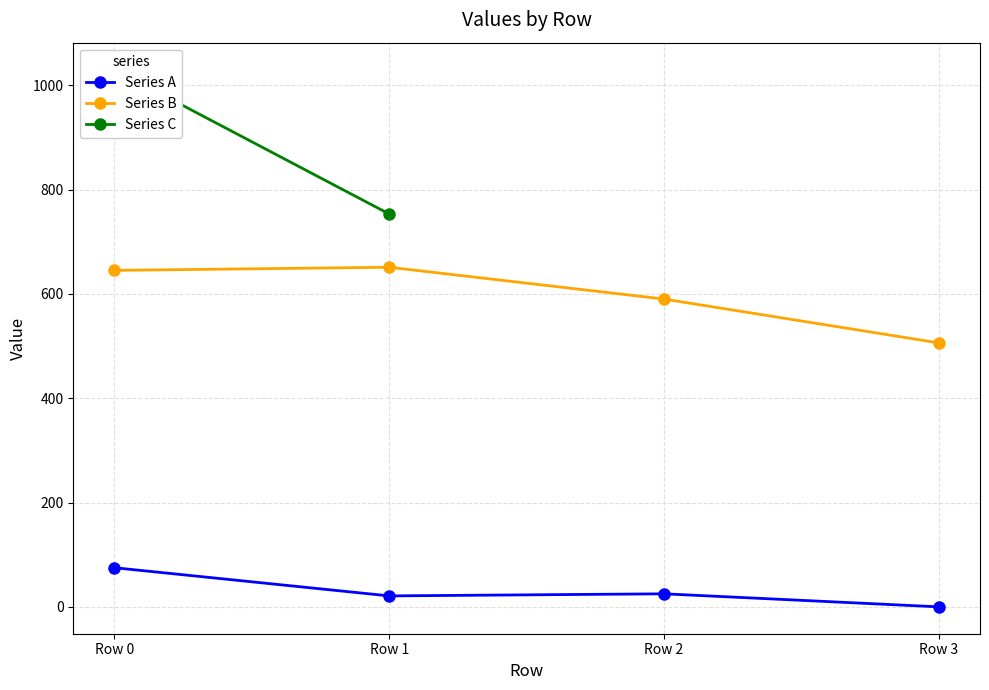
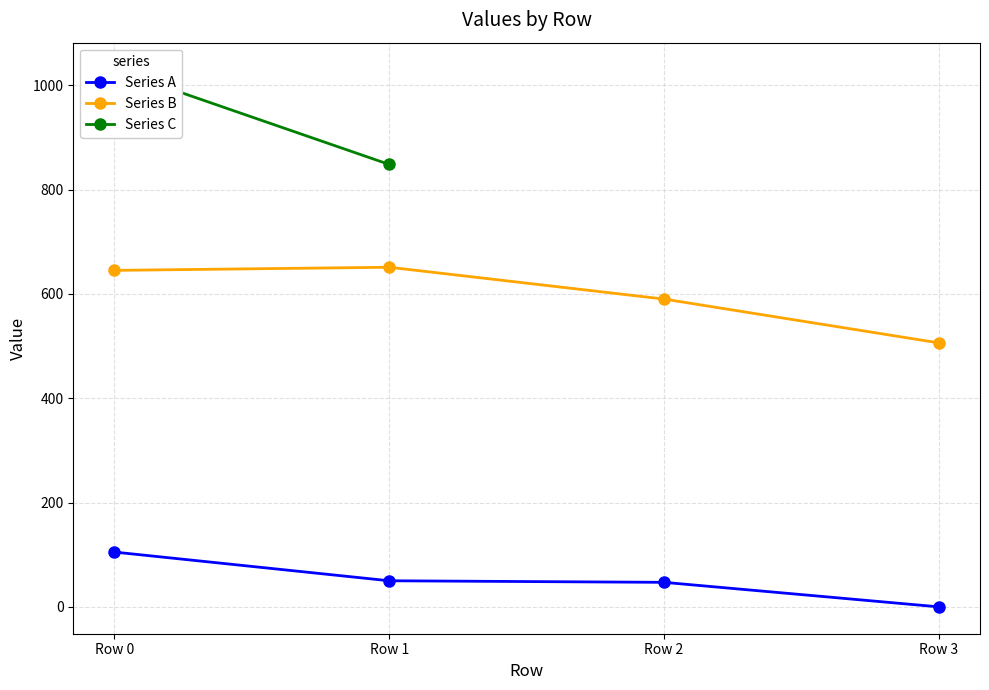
  {
    "Series A": {
-     "Row 0": 80,
-     "Row 1": 20,
-     "Row 2": 30,
+     "Row 0": 110,
+     "Row 1": 50,
+     "Row 2": 50,
      "Row 3": 0
    },
    "Series B": {
      "Row 0": 650,
      "Row 1": 650,
      "Row 2": 590,
      "Row 3": 510
    },
    "Series C": {
-     "Row 1": 750
+     "Row 1": 850
    }
  }
